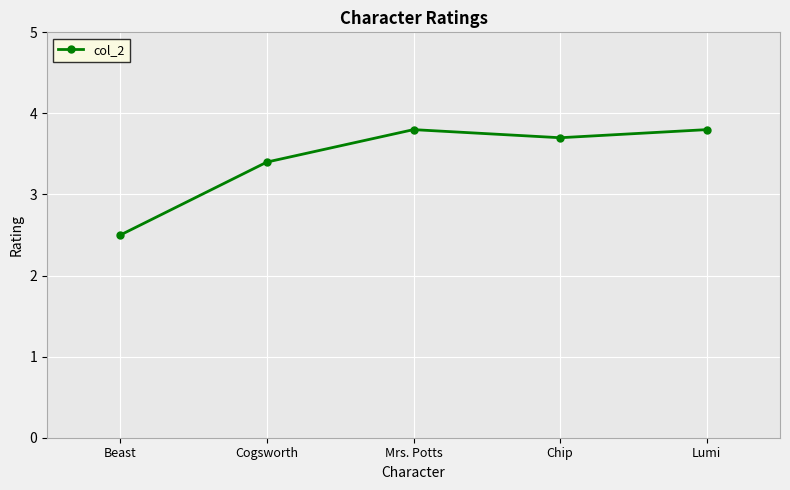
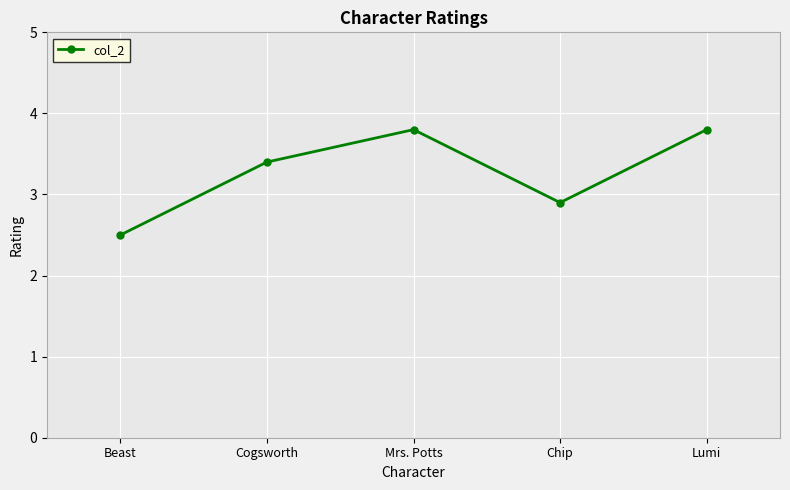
  {
    "Beast": 2.5,
    "Cogsworth": 3.4,
    "Mrs. Potts": 3.8,
-   "Chip": 3.7,
+   "Chip": 2.9,
    "Lumi": 3.8
  }
